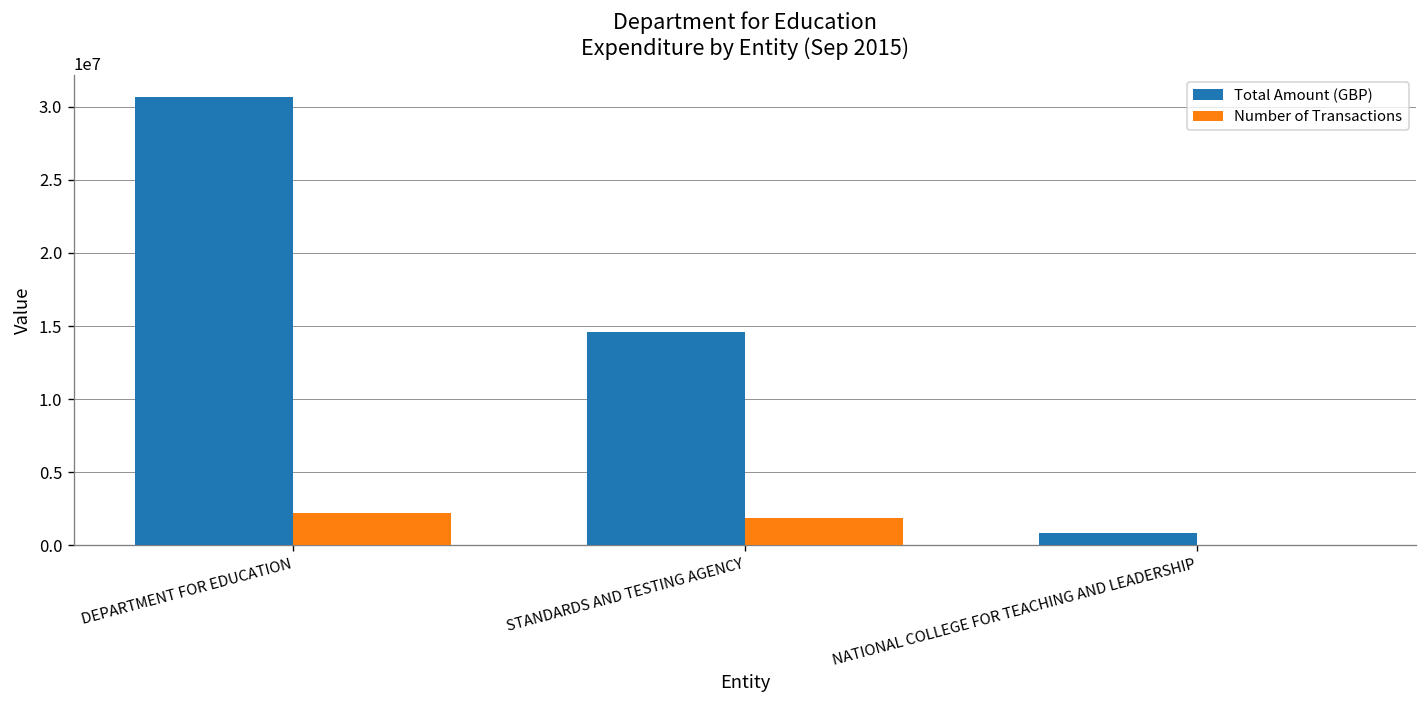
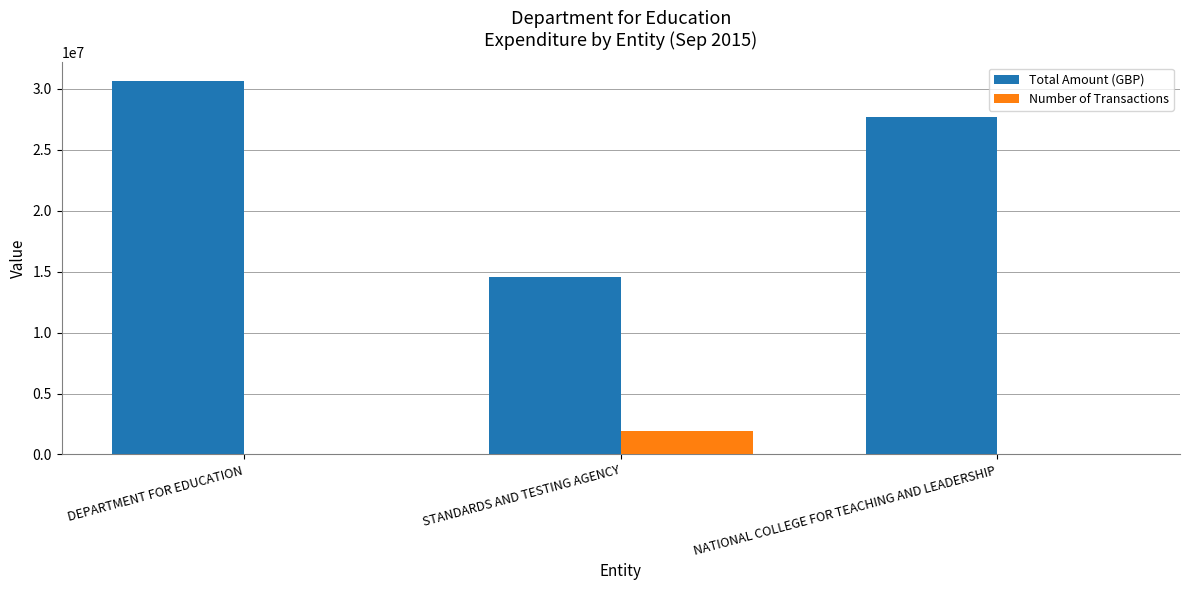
  {
    "Total Amount (GBP)": {
      "DEPARTMENT FOR EDUCATION": 30700000,
      "STANDARDS AND TESTING AGENCY": 14600000,
-     "NATIONAL COLLEGE FOR TEACHING AND LEADERSHIP": 800000
+     "NATIONAL COLLEGE FOR TEACHING AND LEADERSHIP": 27700000
    },
    "Number of Transactions": {
-     "DEPARTMENT FOR EDUCATION": 2200000,
+     "DEPARTMENT FOR EDUCATION": 0,
      "STANDARDS AND TESTING AGENCY": 1900000
    }
  }
